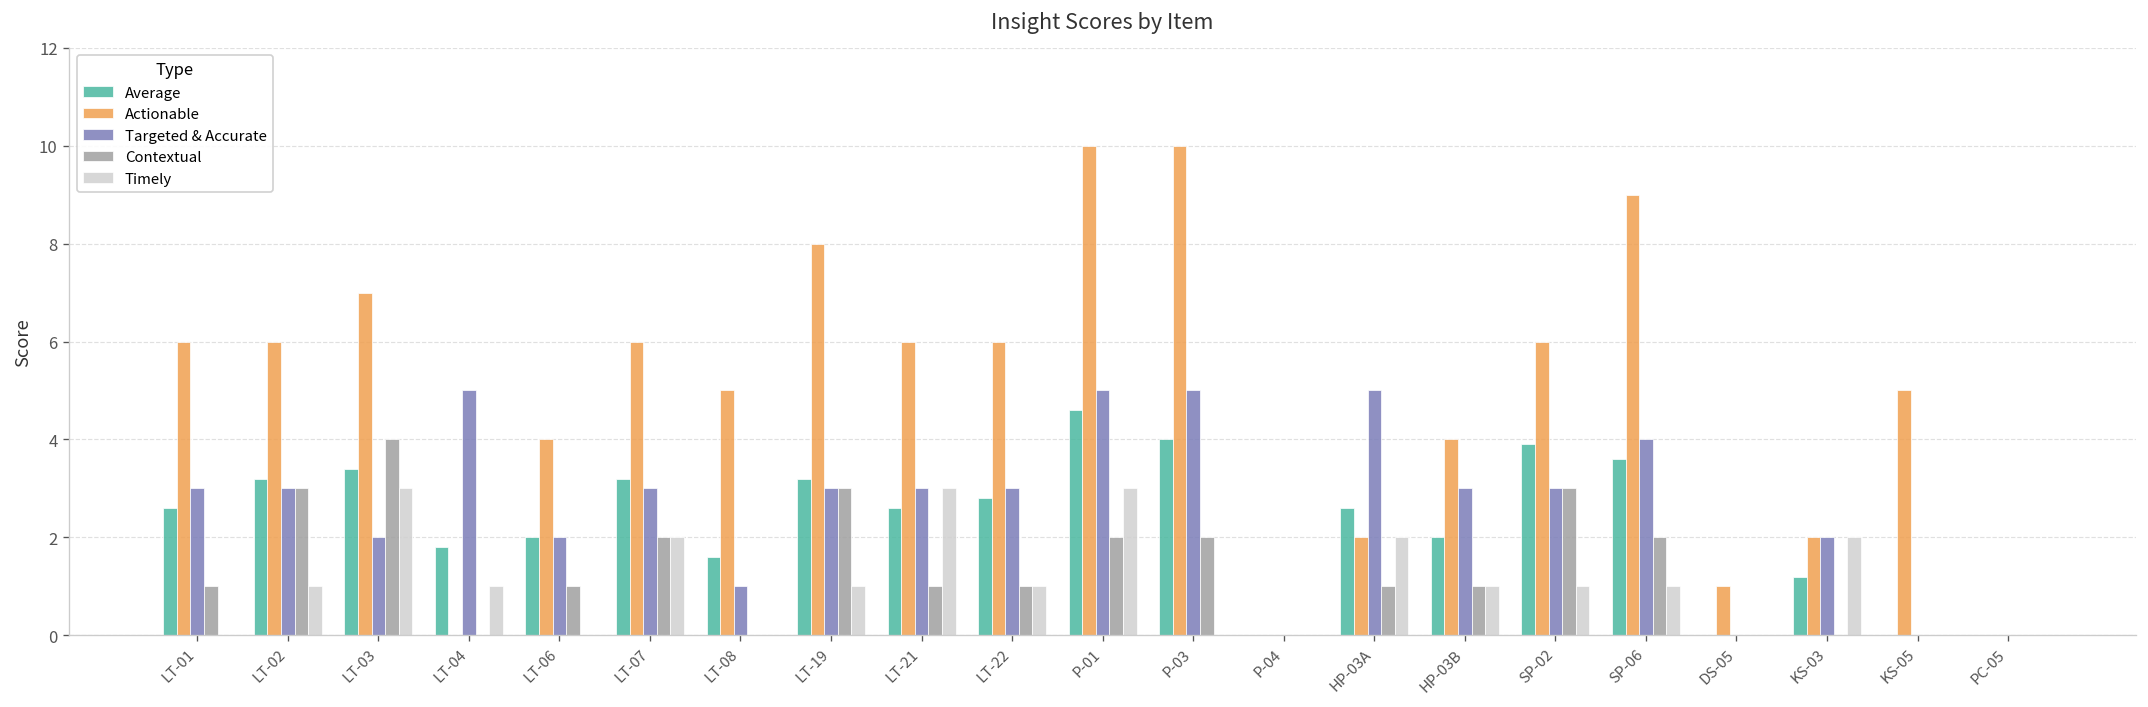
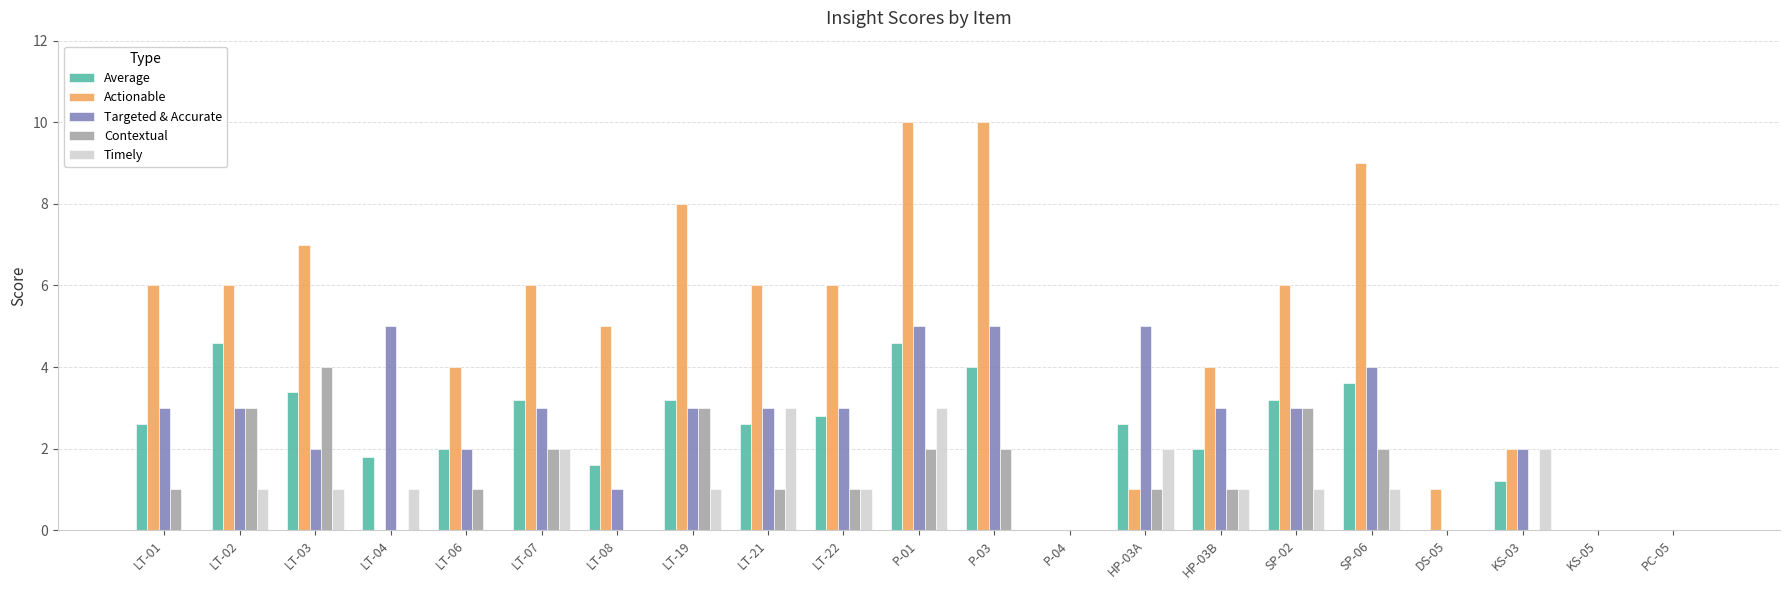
  {
    "Average": {
      "LT-01": 2.6,
-     "LT-02": 3.2,
+     "LT-02": 4.6,
      "LT-03": 3.4,
      "LT-04": 1.8,
      "LT-06": 2.0,
      "LT-07": 3.2,
      "LT-08": 1.6,
      "LT-19": 3.2,
      "LT-21": 2.6,
      "LT-22": 2.8,
      "P-01": 4.6,
      "P-03": 4.0,
      "P-04": 0.0,
      "HP-03A": 2.6,
      "HP-03B": 2.0,
-     "SP-02": 3.9,
+     "SP-02": 3.2,
      "SP-06": 3.6,
      "DS-05": 0.0,
      "KS-03": 1.2,
      "KS-05": 0.0,
      "PC-05": 0.0
    },
    "Actionable": {
      "LT-01": 6,
      "LT-02": 6,
      "LT-03": 7,
      "LT-04": 0,
      "LT-06": 4,
      "LT-07": 6,
      "LT-08": 5,
      "LT-19": 8,
      "LT-21": 6,
      "LT-22": 6,
      "P-01": 10,
      "P-03": 10,
      "P-04": 0,
-     "HP-03A": 2,
+     "HP-03A": 1,
      "HP-03B": 4,
      "SP-02": 6,
      "SP-06": 9,
      "DS-05": 1,
      "KS-03": 2,
-     "KS-05": 5,
+     "KS-05": 0,
      "PC-05": 0
    },
    "Timely": {
      "LT-01": 0,
      "LT-02": 1,
-     "LT-03": 3,
+     "LT-03": 1,
      "LT-04": 1,
      "LT-06": 0,
      "LT-07": 2,
      "LT-08": 0,
      "LT-19": 1,
      "LT-21": 3,
      "LT-22": 1,
      "P-01": 3,
      "P-03": 0,
      "P-04": 0,
      "HP-03A": 2,
      "HP-03B": 1,
      "SP-02": 1,
      "SP-06": 1,
      "DS-05": 0,
      "KS-03": 2,
      "KS-05": 0,
      "PC-05": 0
    }
  }
